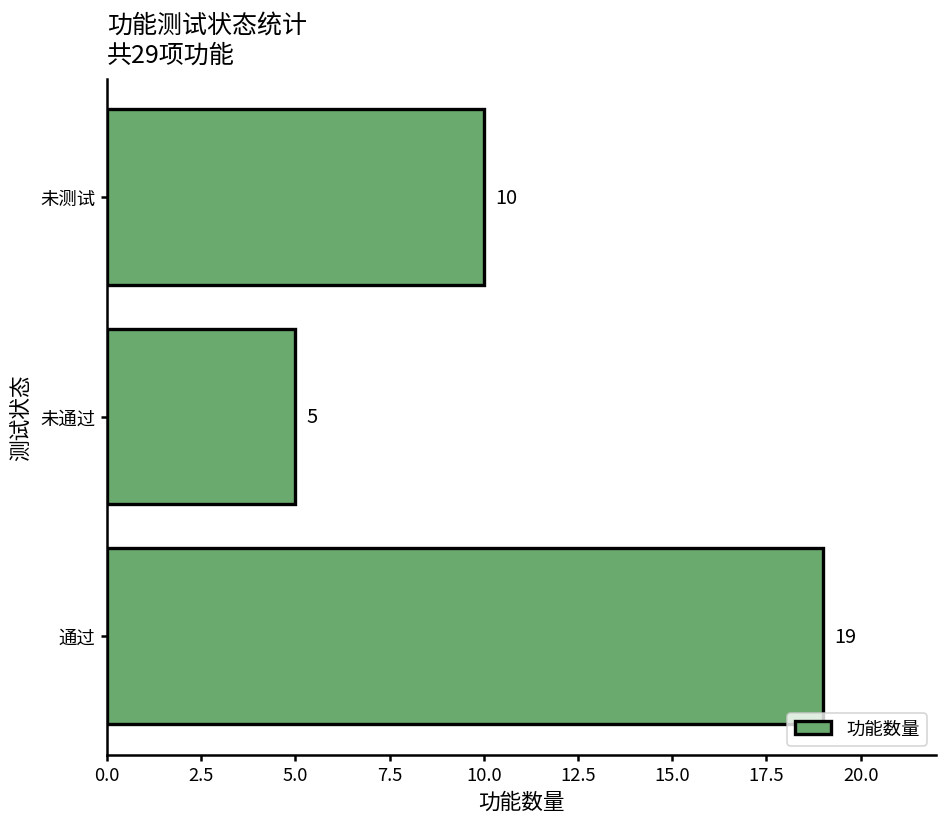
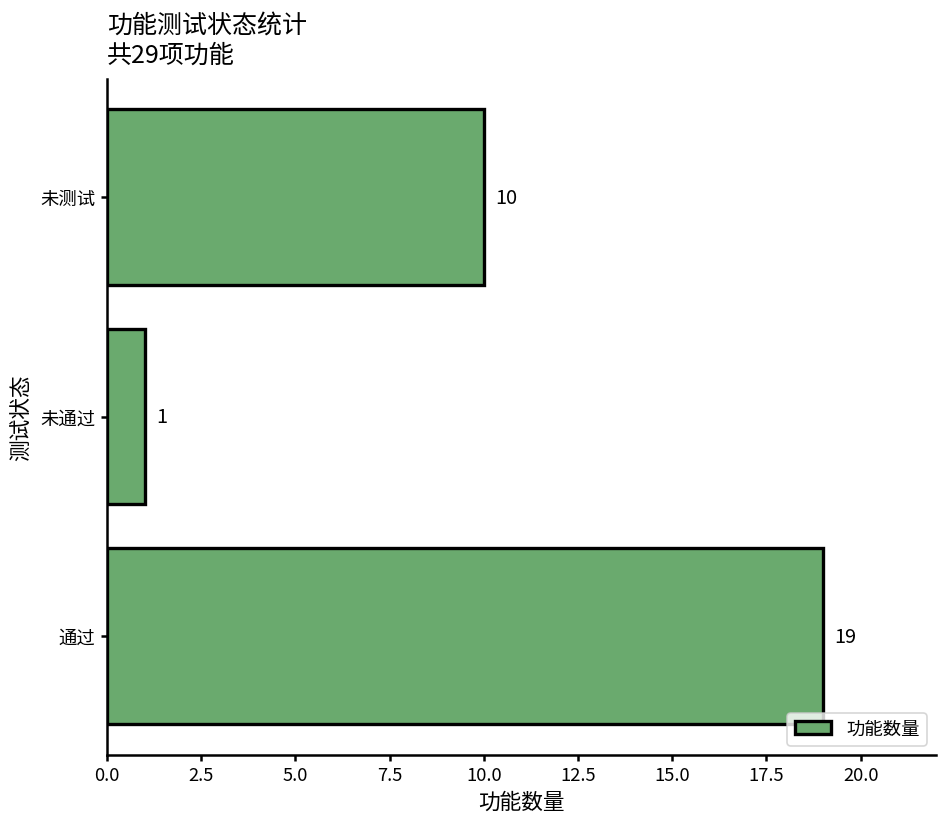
  {
    "未测试": 10,
-   "未通过": 5,
+   "未通过": 1,
    "通过": 19
  }
